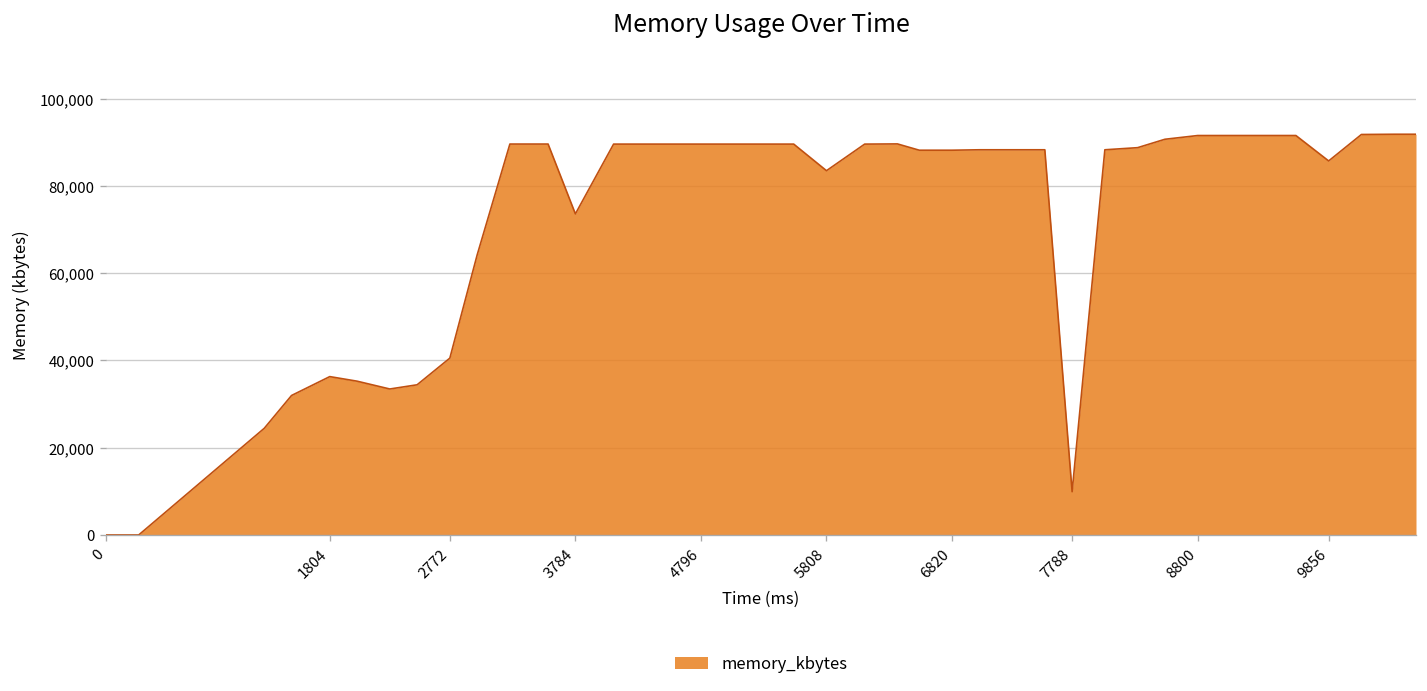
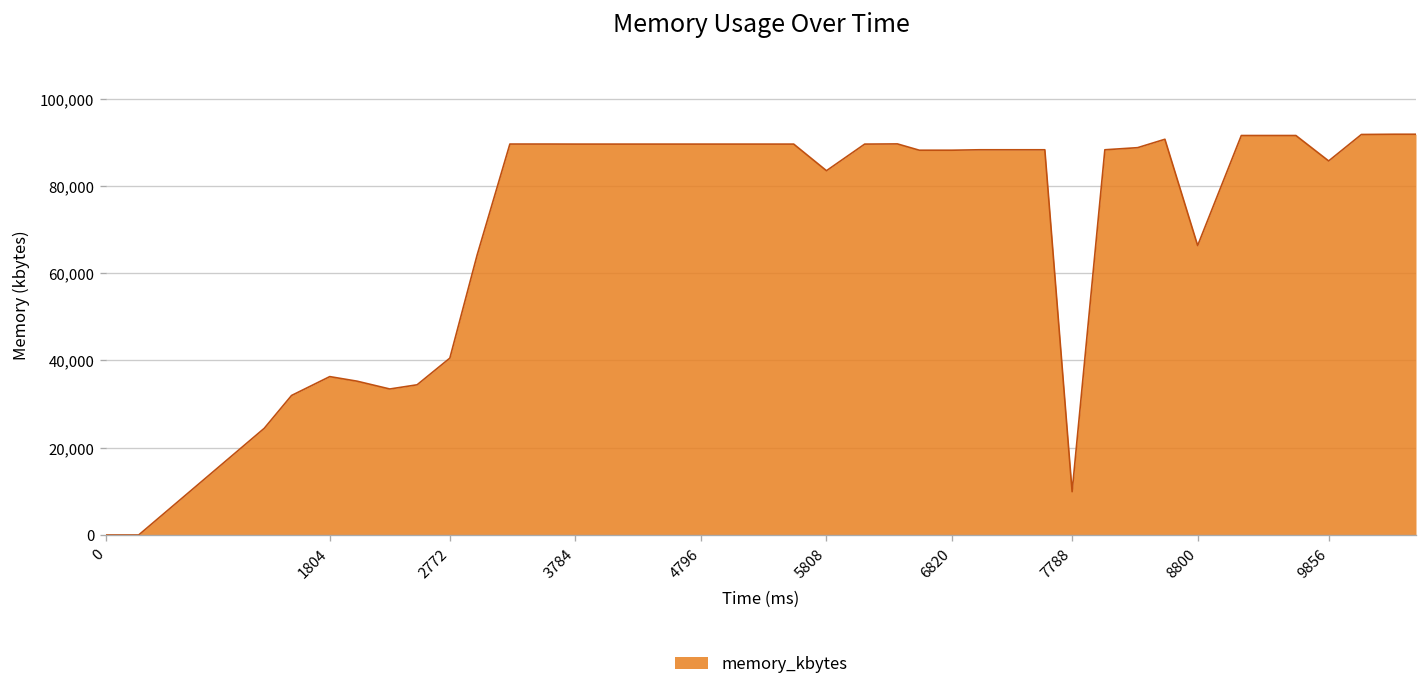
  {
    "0": "0",
    "1804": "36,000",
    "2772": "41,000",
-   "3784": "74,000",
+   "3784": "90,000",
    "4796": "90,000",
    "5808": "84,000",
    "6820": "88,000",
    "7788": "10,000",
-   "8800": "92,000",
+   "8800": "66,000",
    "9856": "86,000"
  }
